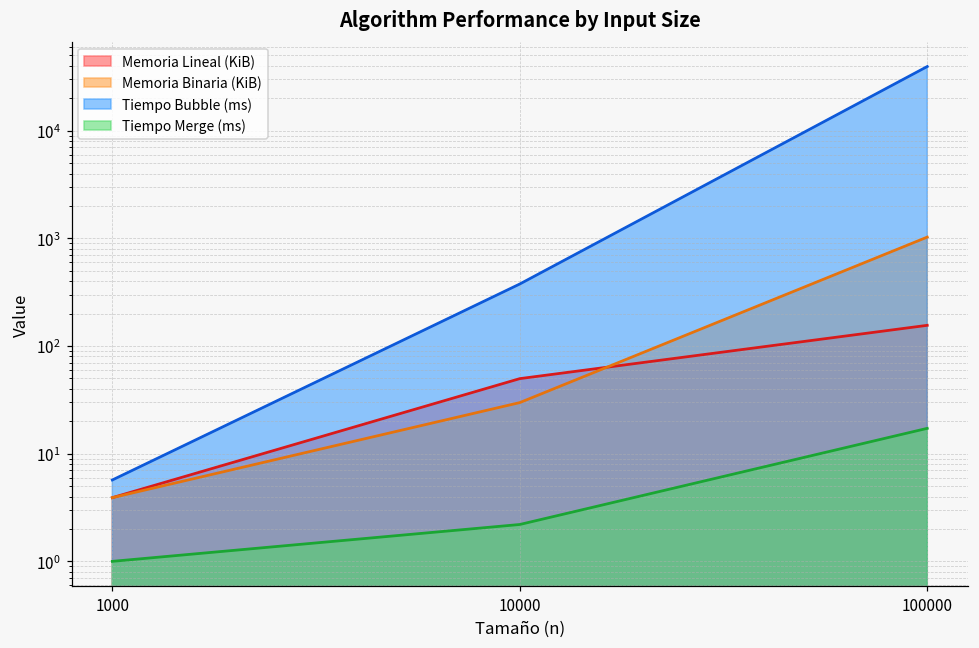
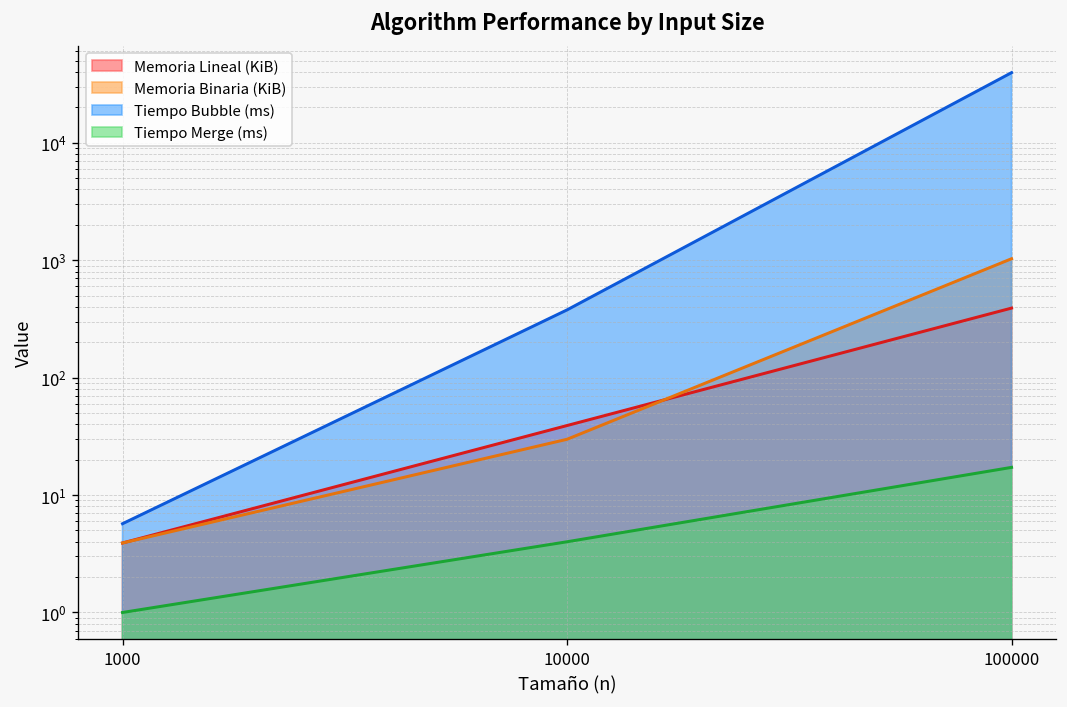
  {
    "Memoria Lineal (KiB)": {
-     "10000": 50,
-     "100000": 160
+     "10000": 39,
+     "100000": 390
    },
    "Memoria Binaria (KiB)": {
      "10000": 30,
      "100000": 1000
    },
    "Tiempo Bubble (ms)": {
      "1000": 6,
      "10000": 380,
      "100000": 39000
    },
    "Tiempo Merge (ms)": {
      "1000": 1.0,
-     "10000": 2.2,
+     "10000": 4.0,
      "100000": 17
    }
  }
